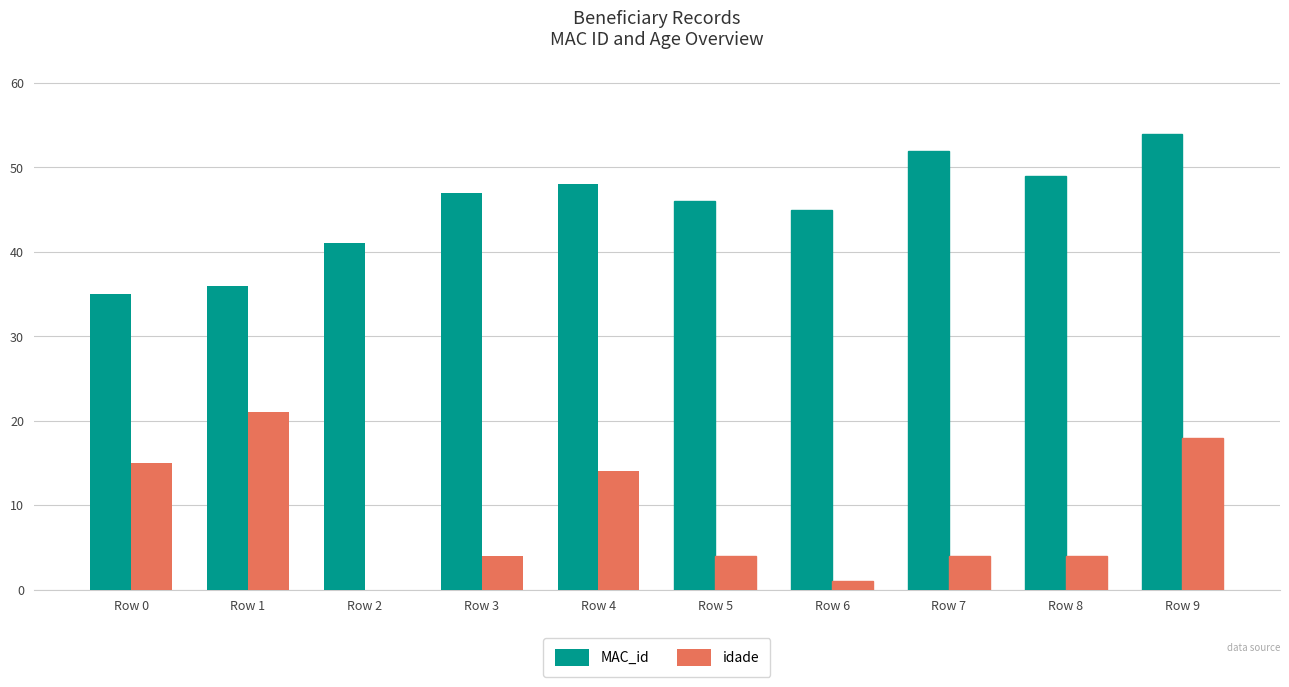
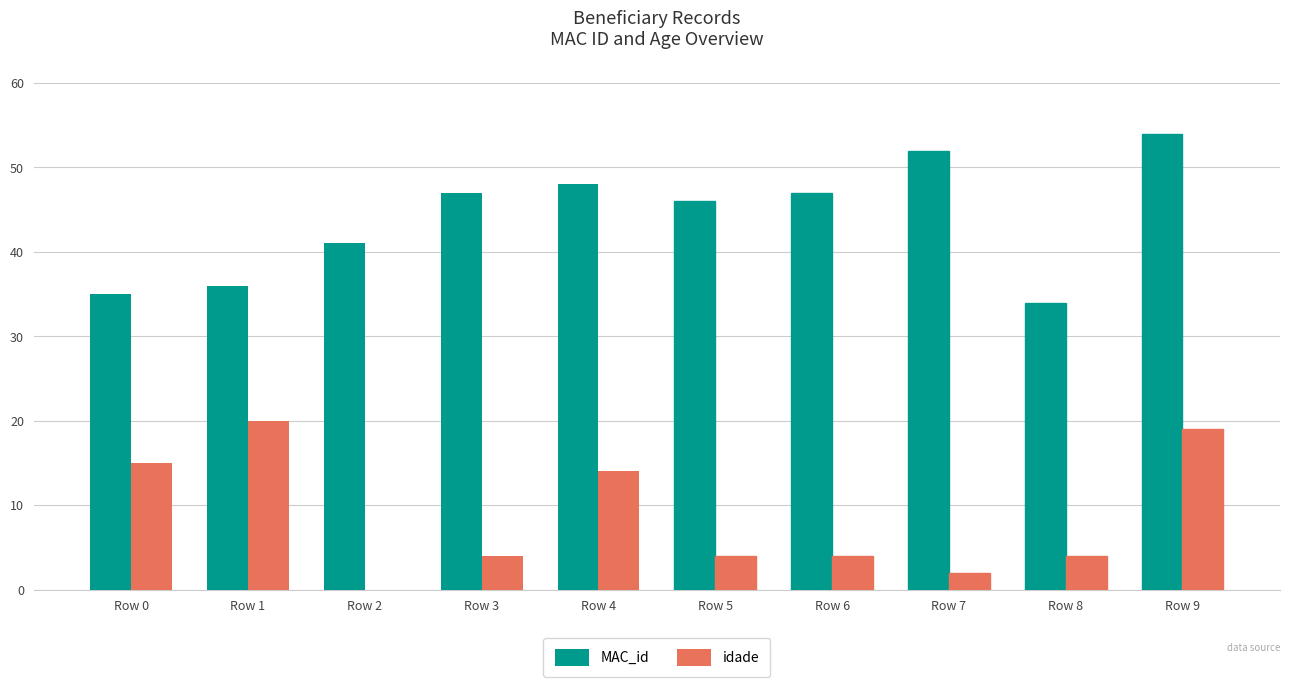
  {
    "MAC_id": {
      "Row 0": 35,
      "Row 1": 36,
      "Row 2": 41,
      "Row 3": 47,
      "Row 4": 48,
      "Row 5": 46,
-     "Row 6": 45,
+     "Row 6": 47,
      "Row 7": 52,
-     "Row 8": 49,
+     "Row 8": 34,
      "Row 9": 54
    },
    "idade": {
      "Row 0": 15,
-     "Row 1": 21,
+     "Row 1": 20,
      "Row 2": 0,
      "Row 3": 4,
      "Row 4": 14,
      "Row 5": 4,
-     "Row 6": 1,
-     "Row 7": 4,
+     "Row 6": 4,
+     "Row 7": 2,
      "Row 8": 4,
-     "Row 9": 18
+     "Row 9": 19
    }
  }
